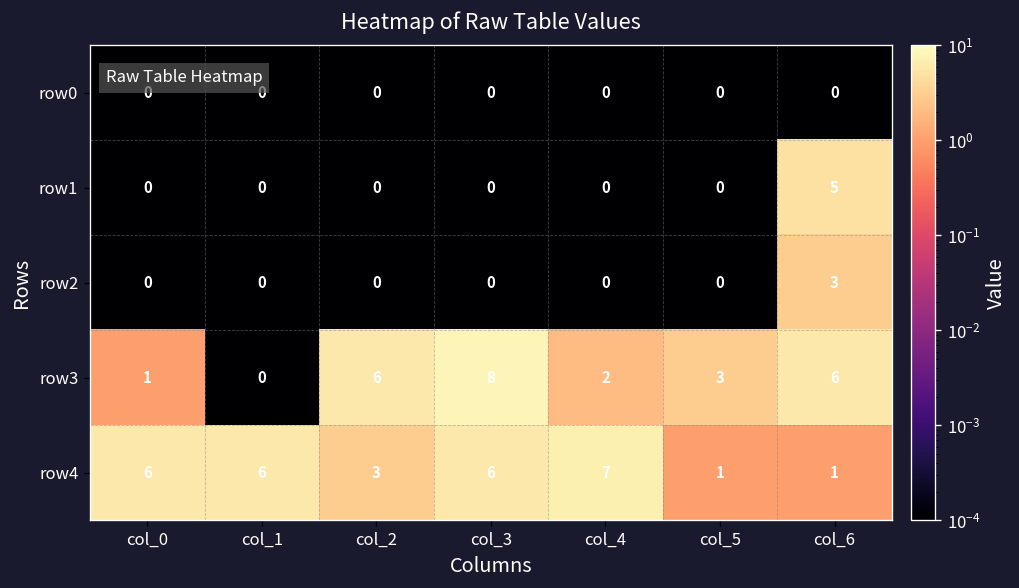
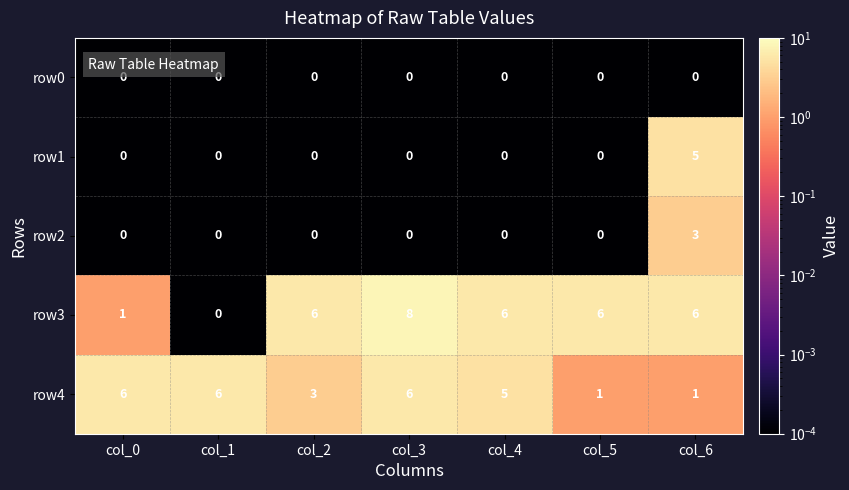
  {
    "row0": {
      "col_2": 0,
      "col_3": 0,
      "col_4": 0,
      "col_5": 0,
      "col_6": 0
    },
    "row1": {
      "col_0": 0,
      "col_1": 0,
      "col_2": 0,
      "col_3": 0,
      "col_4": 0,
      "col_5": 0,
      "col_6": 5
    },
    "row2": {
      "col_0": 0,
      "col_1": 0,
      "col_2": 0,
      "col_3": 0,
      "col_4": 0,
      "col_5": 0,
      "col_6": 3
    },
    "row3": {
      "col_0": 1,
      "col_1": 0,
      "col_2": 6,
      "col_3": 8,
-     "col_4": 2,
-     "col_5": 3,
+     "col_4": 6,
+     "col_5": 6,
      "col_6": 6
    },
    "row4": {
      "col_0": 6,
      "col_1": 6,
      "col_2": 3,
      "col_3": 6,
-     "col_4": 7,
+     "col_4": 5,
      "col_5": 1,
      "col_6": 1
    }
  }
